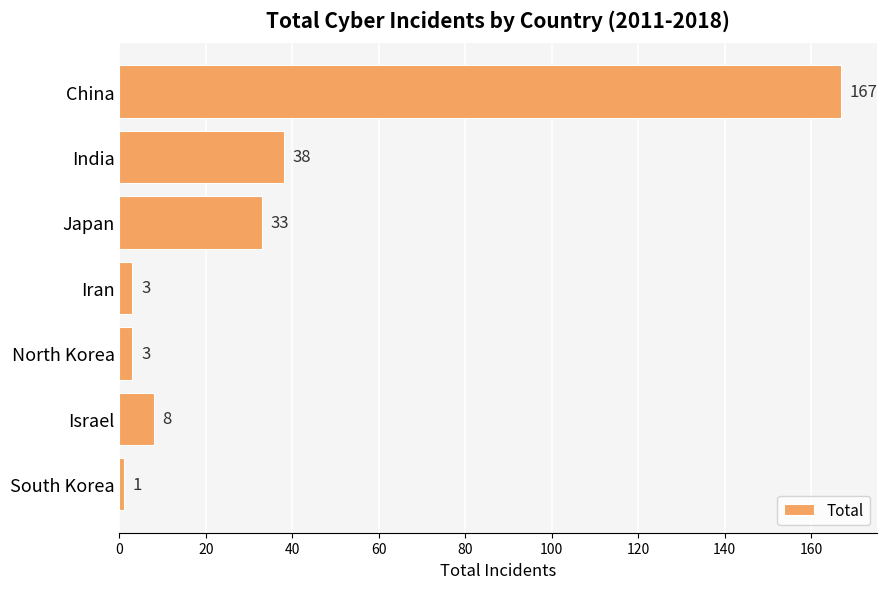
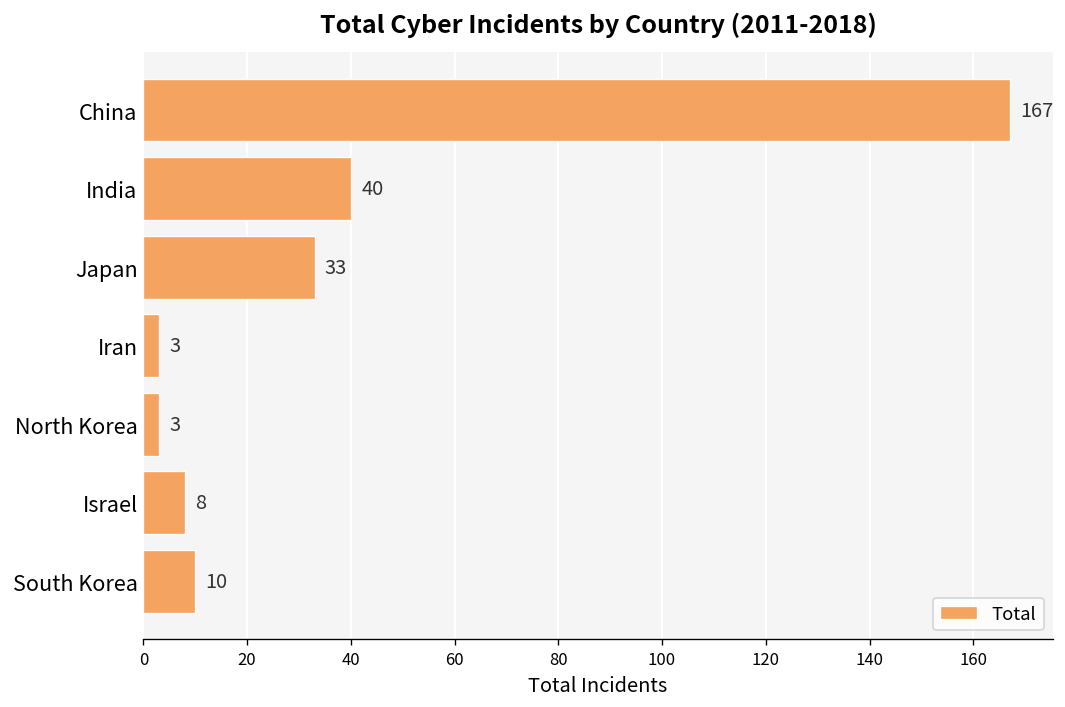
  {
    "China": 167,
-   "India": 38,
+   "India": 40,
    "Japan": 33,
    "Iran": 3,
    "North Korea": 3,
    "Israel": 8,
-   "South Korea": 1
+   "South Korea": 10
  }
